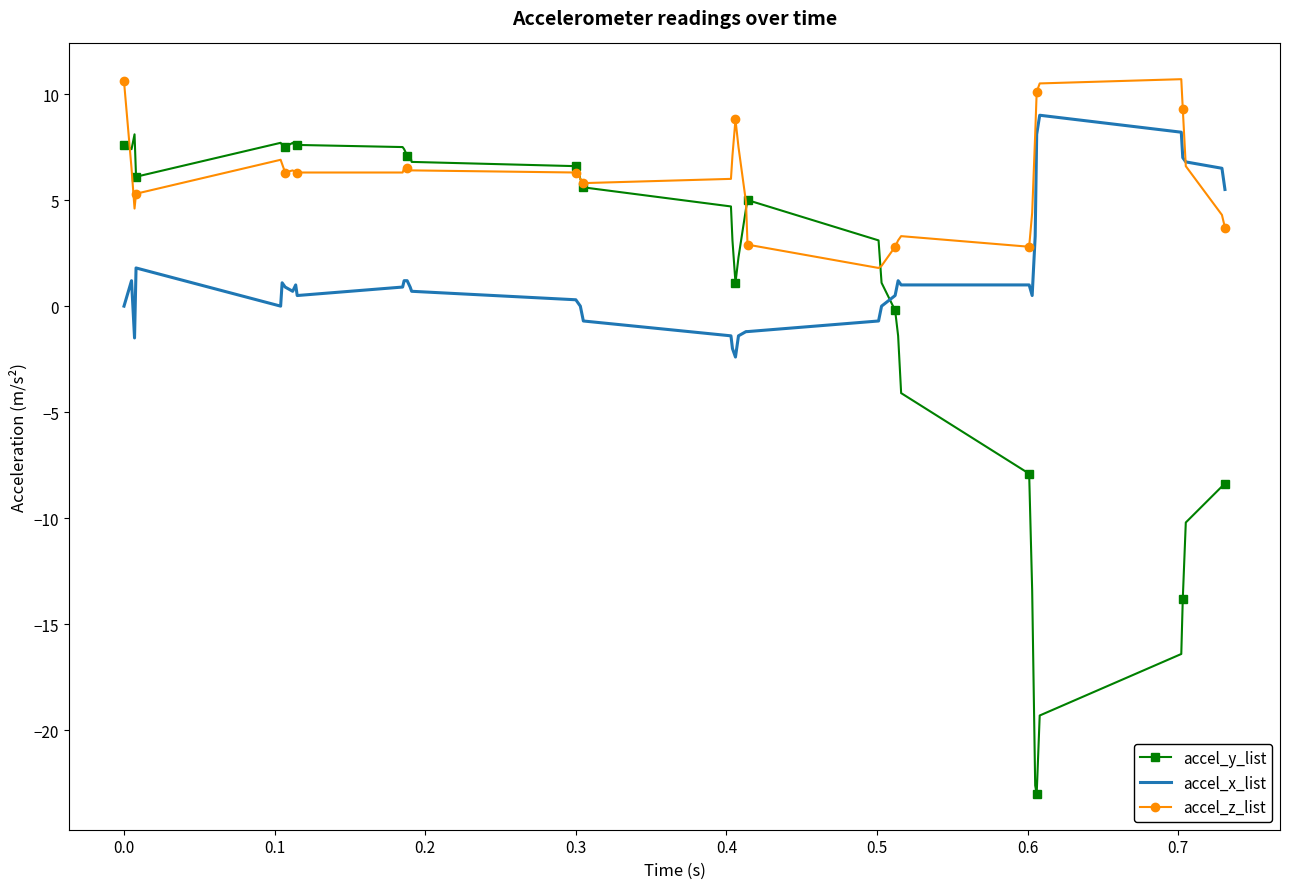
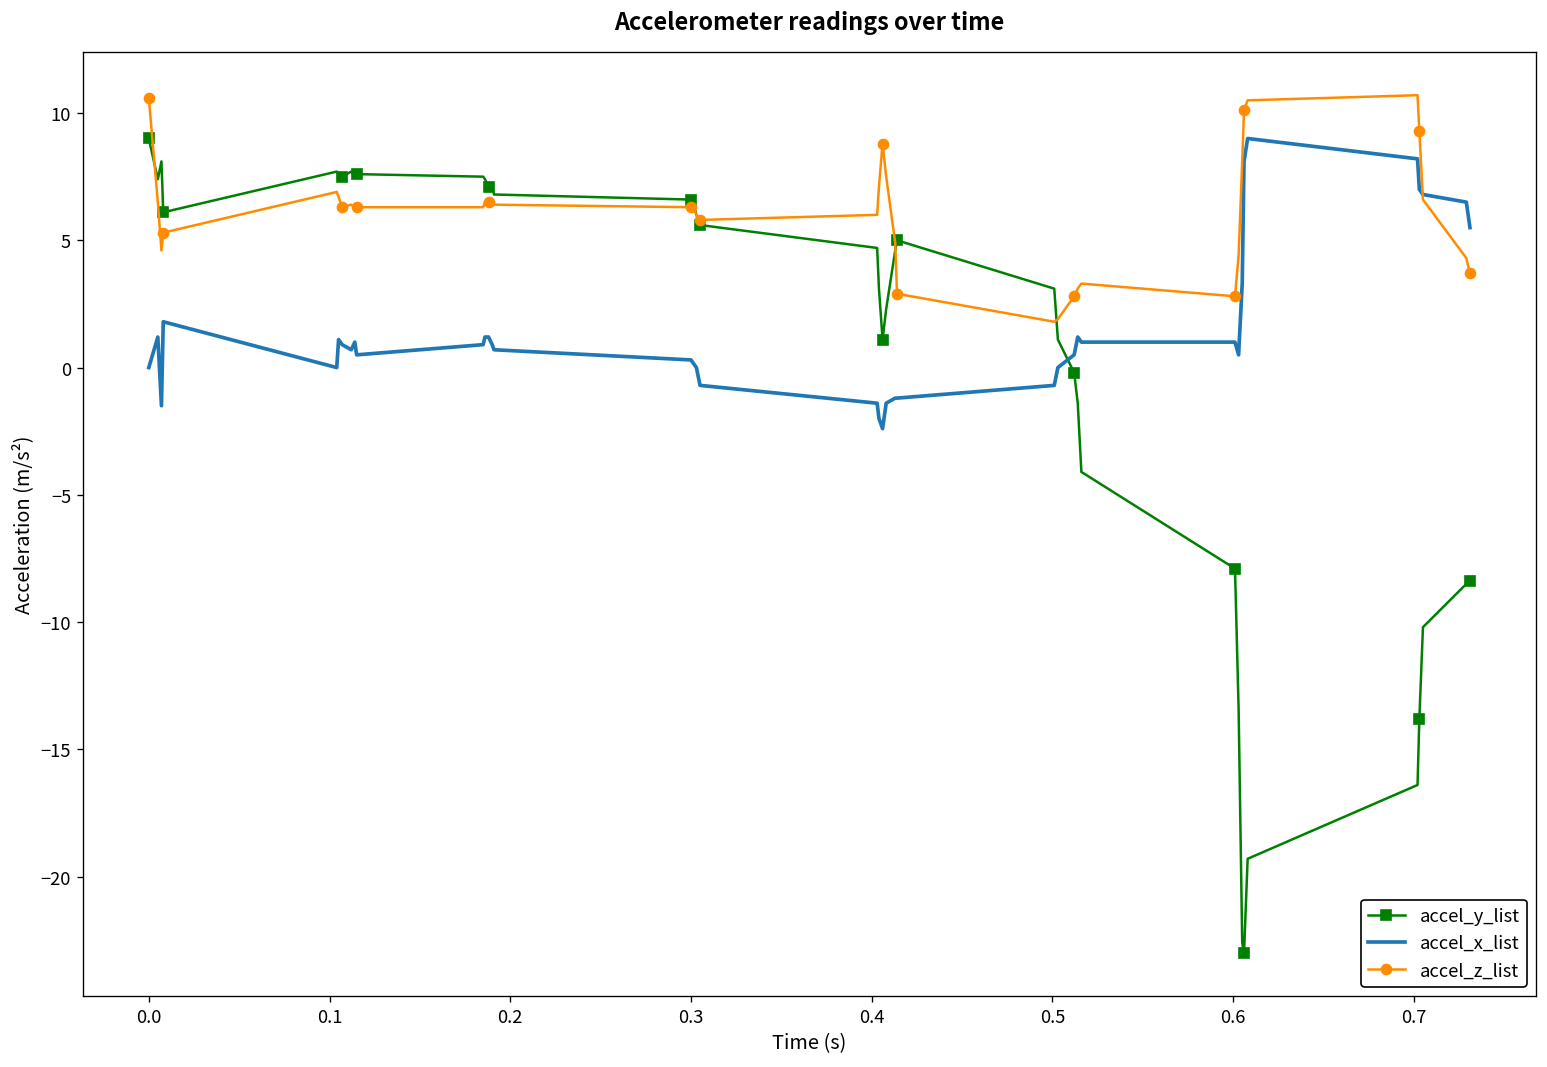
  {
    "accel_y_list": {
-     "0.0": 7.6,
+     "0.0": 9.0,
      "0.3": 6.6
    },
    "accel_x_list": {
      "0.0": 0.0,
      "0.3": 0.3
    },
    "accel_z_list": {
      "0.0": 10.6,
      "0.3": 6.3
    }
  }
